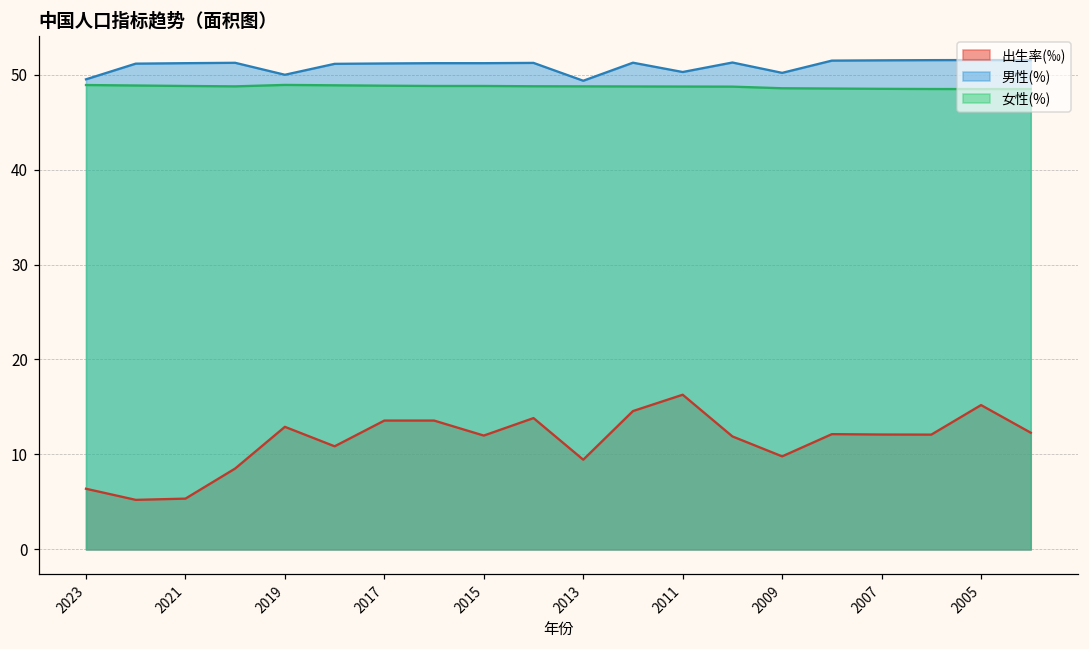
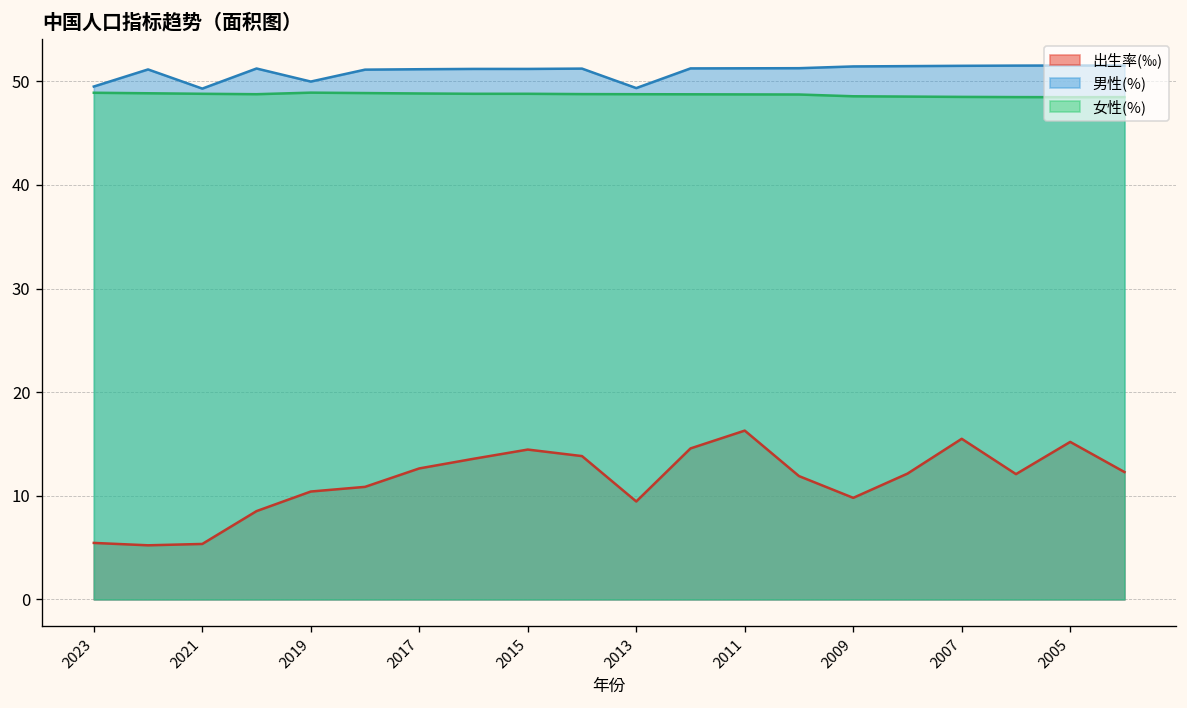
  {
    "出生率(‰)": {
-     "2023": 6,
+     "2023": 5,
      "2021": 5,
-     "2019": 13,
-     "2017": 14,
-     "2015": 12,
+     "2019": 10,
+     "2017": 13,
+     "2015": 14,
      "2013": 9,
      "2011": 16,
      "2009": 10,
-     "2007": 12,
+     "2007": 16,
      "2005": 15
    },
    "男性(%)": {
      "2023": 50,
-     "2021": 51,
+     "2021": 49,
      "2019": 50,
      "2017": 51,
      "2015": 51,
      "2013": 49,
-     "2011": 50,
-     "2009": 50,
+     "2011": 51,
+     "2009": 51,
      "2007": 52
    },
    "女性(%)": {
      "2023": 49,
      "2021": 49,
      "2019": 49,
      "2017": 49,
      "2015": 49,
      "2013": 49,
      "2011": 49,
      "2009": 49,
      "2007": 49
    }
  }
